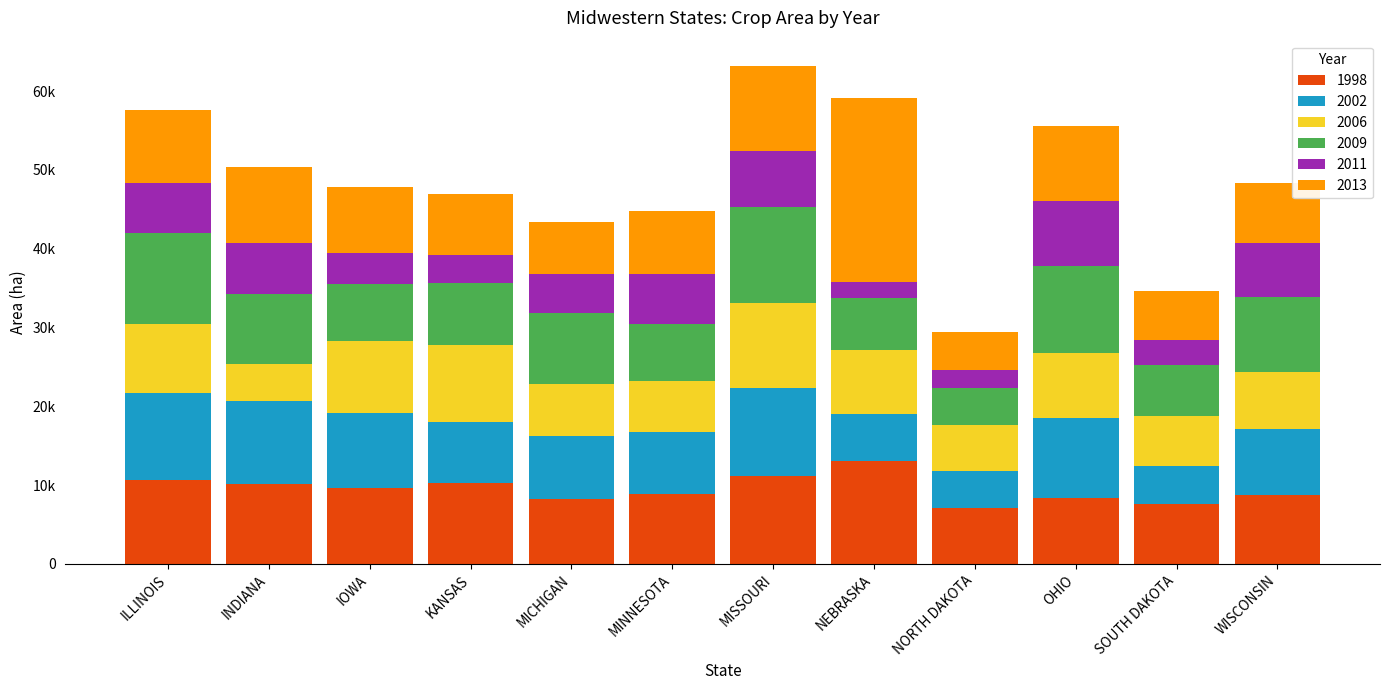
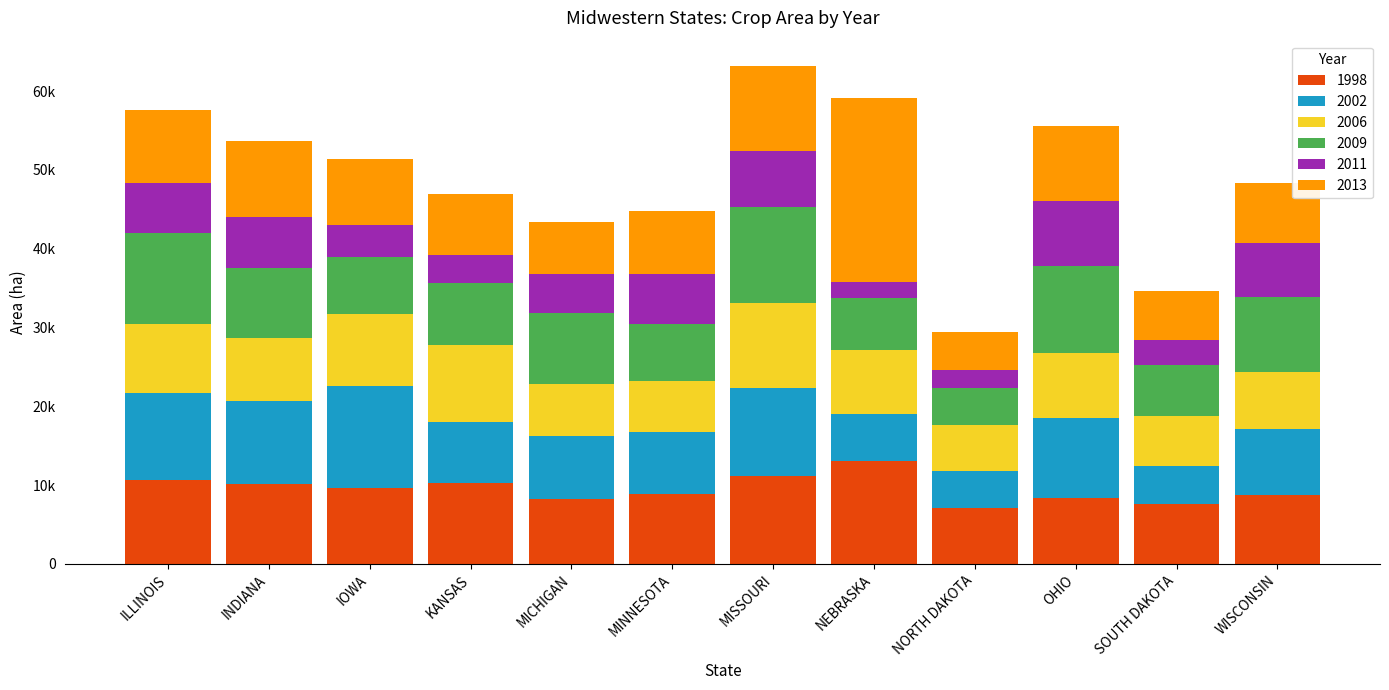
  {
    "1998": {
      "ILLINOIS": 11000,
      "INDIANA": 10000,
      "IOWA": 10000,
      "KANSAS": 10000,
      "MICHIGAN": 8000,
      "MINNESOTA": 9000,
      "MISSOURI": 11000,
      "NEBRASKA": 13000,
      "NORTH DAKOTA": 7000,
      "OHIO": 8000,
      "SOUTH DAKOTA": 8000,
      "WISCONSIN": 9000
    },
    "2002": {
      "ILLINOIS": 11000,
      "INDIANA": 11000,
-     "IOWA": 9000,
+     "IOWA": 13000,
      "KANSAS": 8000,
      "MICHIGAN": 8000,
      "MINNESOTA": 8000,
      "MISSOURI": 11000,
      "NEBRASKA": 6000,
      "NORTH DAKOTA": 5000,
      "OHIO": 10000,
      "SOUTH DAKOTA": 5000,
      "WISCONSIN": 8000
    },
    "2006": {
      "ILLINOIS": 9000,
-     "INDIANA": 5000,
+     "INDIANA": 8000,
      "IOWA": 9000,
      "KANSAS": 10000,
      "MICHIGAN": 7000,
      "MINNESOTA": 6000,
      "MISSOURI": 11000,
      "NEBRASKA": 8000,
      "NORTH DAKOTA": 6000,
      "OHIO": 8000,
      "SOUTH DAKOTA": 6000,
      "WISCONSIN": 7000
    },
    "2009": {
      "ILLINOIS": 11000,
      "INDIANA": 9000,
      "IOWA": 7000,
      "KANSAS": 8000,
      "MICHIGAN": 9000,
      "MINNESOTA": 7000,
      "MISSOURI": 12000,
      "NEBRASKA": 7000,
      "NORTH DAKOTA": 5000,
      "OHIO": 11000,
      "SOUTH DAKOTA": 6000,
      "WISCONSIN": 9000
    },
    "2011": {
      "ILLINOIS": 6000,
      "INDIANA": 6000,
      "IOWA": 4000,
      "KANSAS": 4000,
      "MICHIGAN": 5000,
      "MINNESOTA": 6000,
      "MISSOURI": 7000,
      "NEBRASKA": 2000,
      "NORTH DAKOTA": 2000,
      "OHIO": 8000,
      "SOUTH DAKOTA": 3000,
      "WISCONSIN": 7000
    },
    "2013": {
      "ILLINOIS": 9000,
      "INDIANA": 10000,
      "IOWA": 8000,
      "KANSAS": 8000,
      "MICHIGAN": 7000,
      "MINNESOTA": 8000,
      "MISSOURI": 11000,
      "NEBRASKA": 23000,
      "NORTH DAKOTA": 5000,
      "OHIO": 10000,
      "SOUTH DAKOTA": 6000,
      "WISCONSIN": 8000
    }
  }
